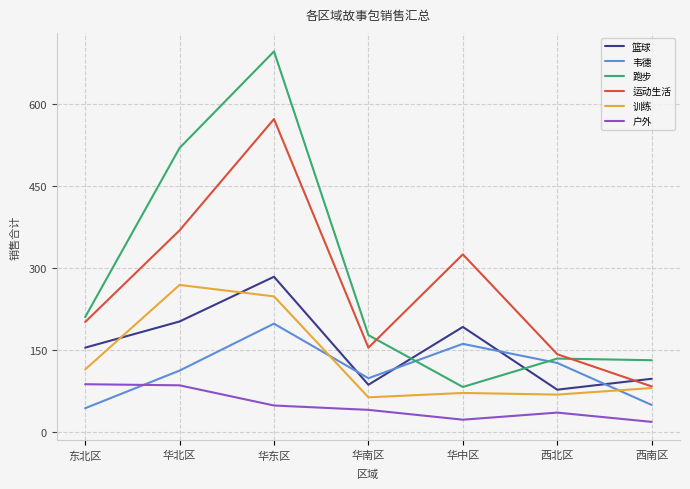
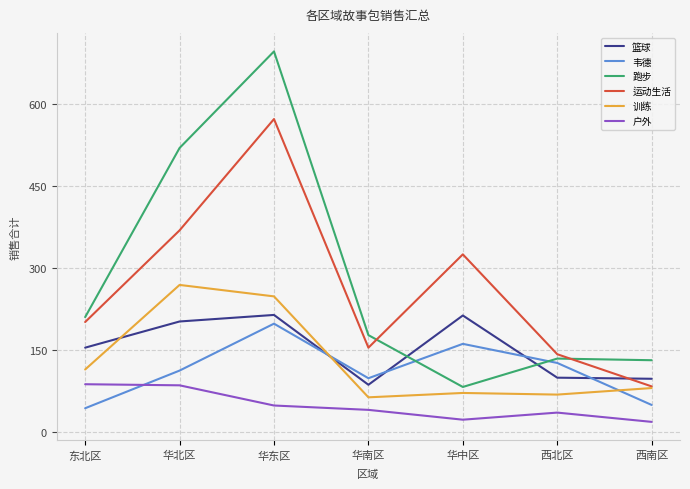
  {
    "篮球": {
      "东北区": 150,
      "华北区": 200,
-     "华东区": 280,
+     "华东区": 210,
      "华南区": 90,
-     "华中区": 190,
-     "西北区": 80,
+     "华中区": 210,
+     "西北区": 100,
      "西南区": 100
    },
    "韦德": {
      "东北区": 40,
      "华北区": 110,
      "华东区": 200,
      "华南区": 100,
      "华中区": 160,
      "西北区": 130,
      "西南区": 50
    },
    "跑步": {
      "东北区": 210,
      "华北区": 520,
      "华东区": 700,
      "华南区": 180,
      "华中区": 80,
      "西北区": 130,
      "西南区": 130
    },
    "运动生活": {
      "东北区": 200,
      "华北区": 370,
      "华东区": 570,
      "华南区": 150,
      "华中区": 330,
      "西北区": 140
    },
    "训练": {
      "东北区": 110,
      "华北区": 270,
      "华东区": 250,
      "华南区": 60,
      "华中区": 70,
      "西北区": 70
    },
    "户外": {
      "东北区": 90,
      "华北区": 90,
      "华东区": 50,
      "华南区": 40,
      "华中区": 20,
      "西北区": 40,
      "西南区": 20
    }
  }
